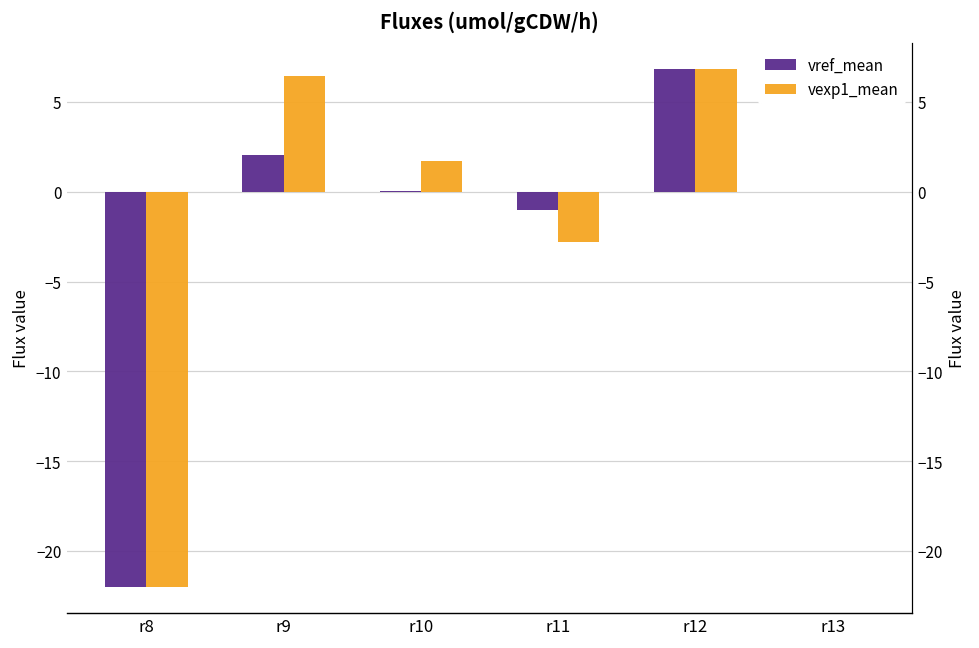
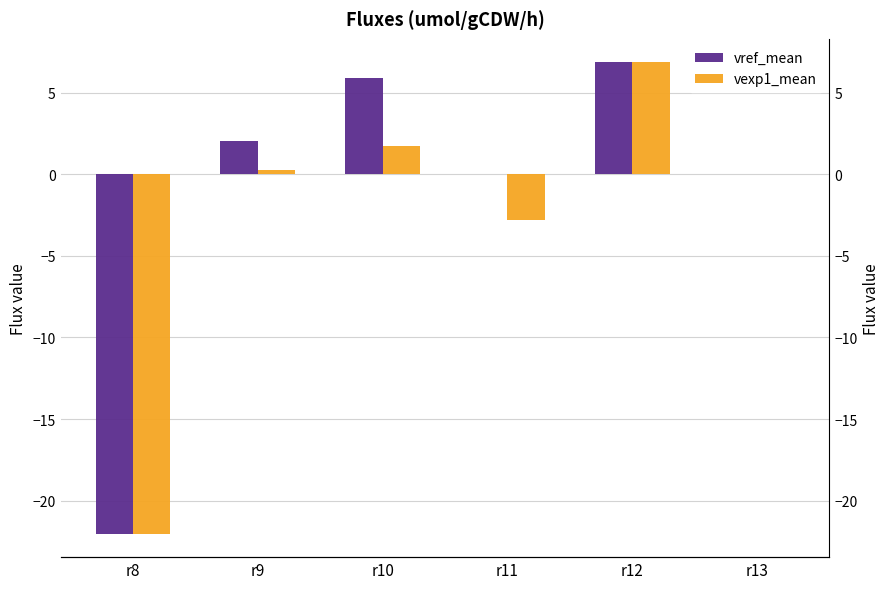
  {
    "vref_mean": {
      "r8": -22.0,
      "r9": 2.1,
-     "r10": 0.1,
-     "r11": -1.0,
+     "r10": 5.9,
+     "r11": 0.0,
      "r12": 6.8
    },
    "vexp1_mean": {
      "r8": -22.0,
-     "r9": 6.4,
+     "r9": 0.3,
      "r10": 1.7,
      "r11": -2.8,
      "r12": 6.8
    }
  }
